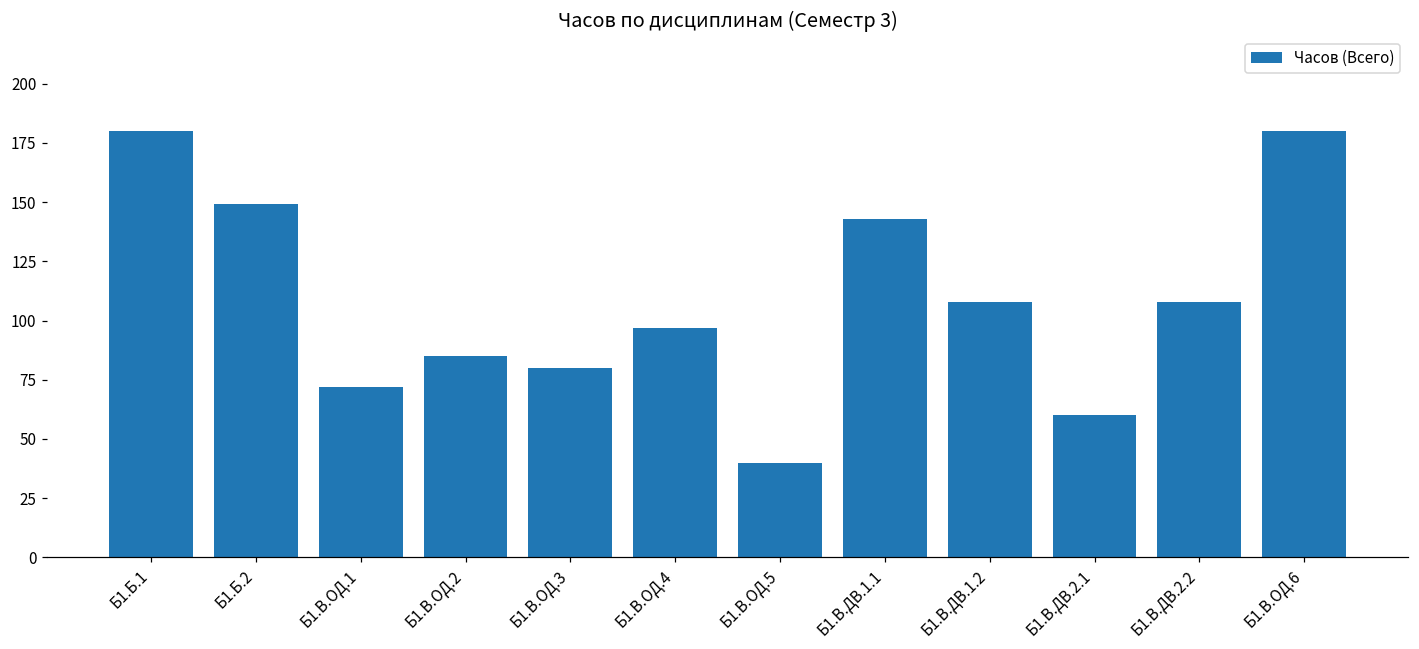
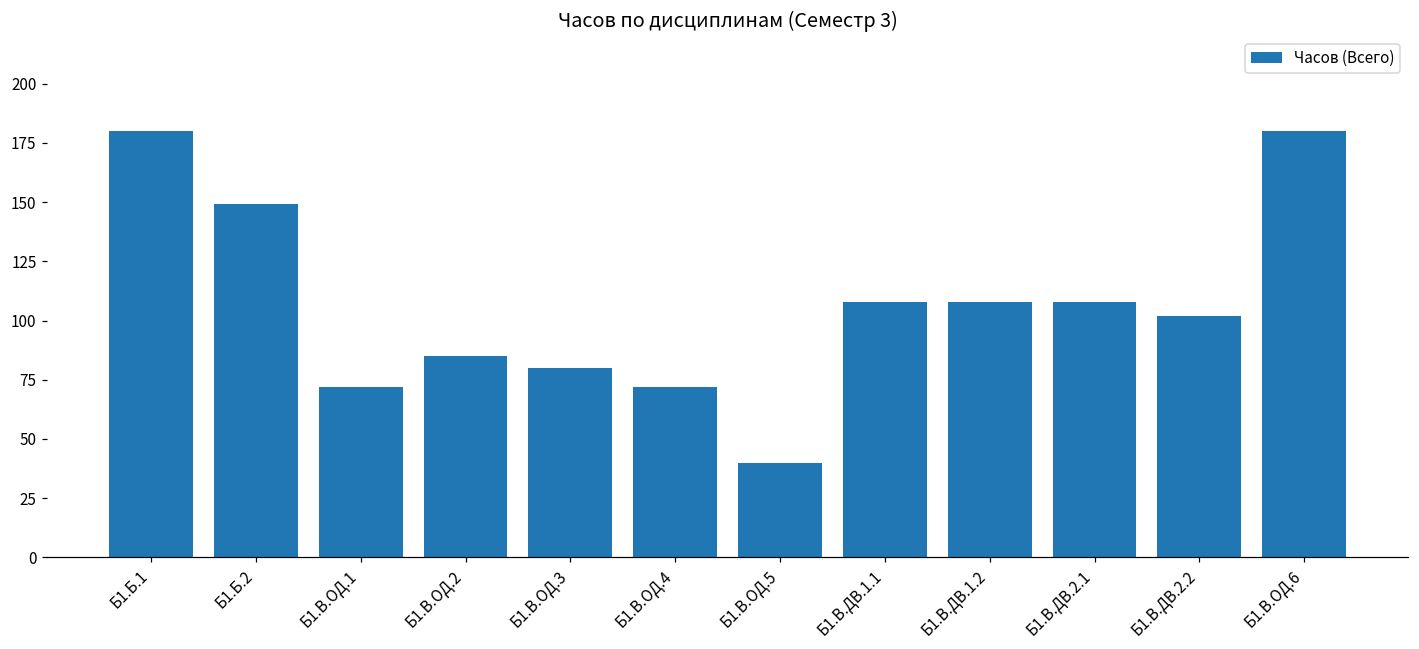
  {
    "Б1.Б.1": 180,
    "Б1.Б.2": 149,
    "Б1.В.ОД.1": 72,
    "Б1.В.ОД.2": 85,
    "Б1.В.ОД.3": 80,
-   "Б1.В.ОД.4": 97,
+   "Б1.В.ОД.4": 72,
    "Б1.В.ОД.5": 40,
-   "Б1.В.ДВ.1.1": 143,
+   "Б1.В.ДВ.1.1": 108,
    "Б1.В.ДВ.1.2": 108,
-   "Б1.В.ДВ.2.1": 60,
-   "Б1.В.ДВ.2.2": 108,
+   "Б1.В.ДВ.2.1": 108,
+   "Б1.В.ДВ.2.2": 102,
    "Б1.В.ОД.6": 180
  }
